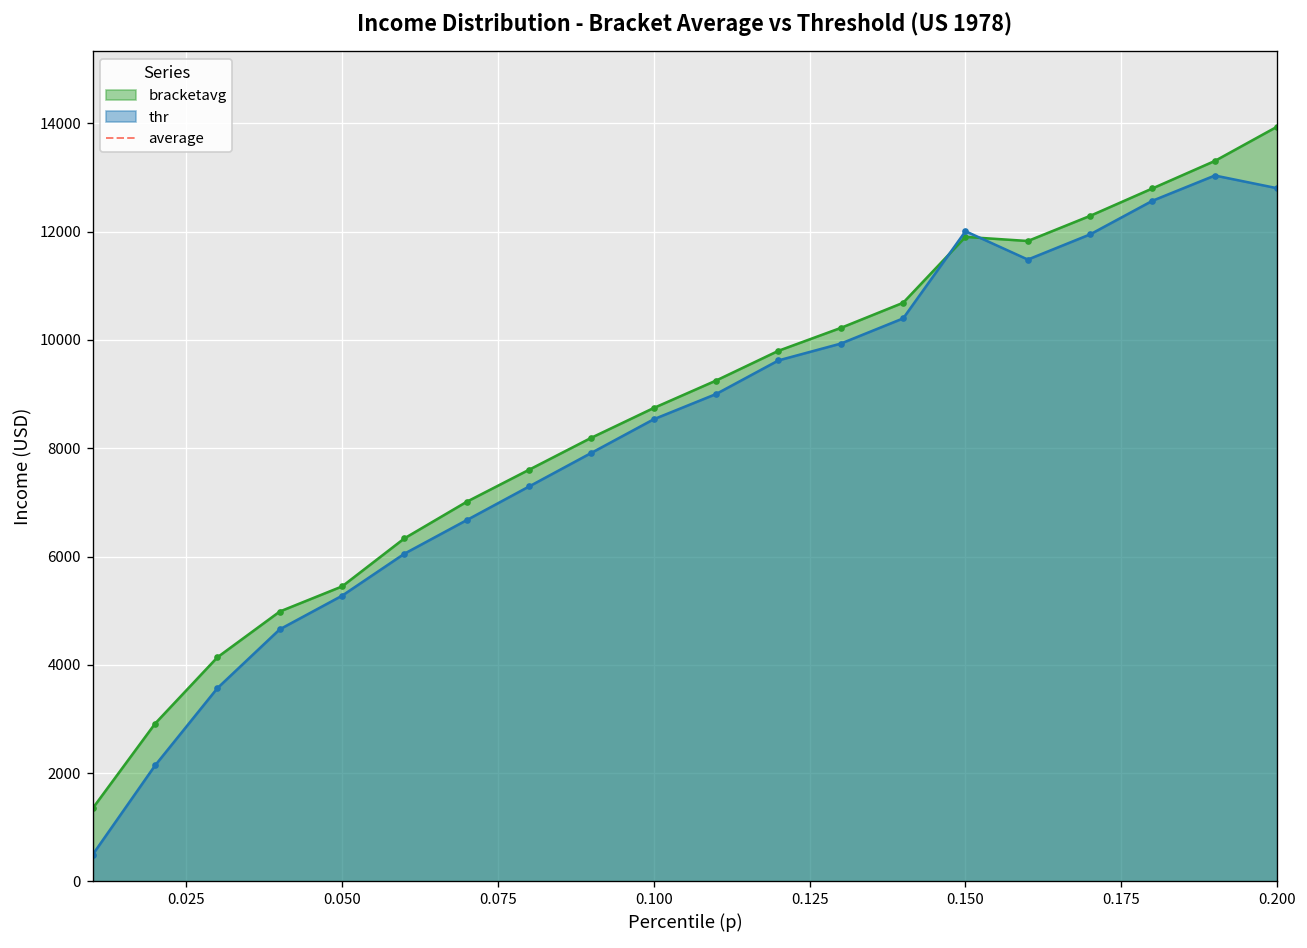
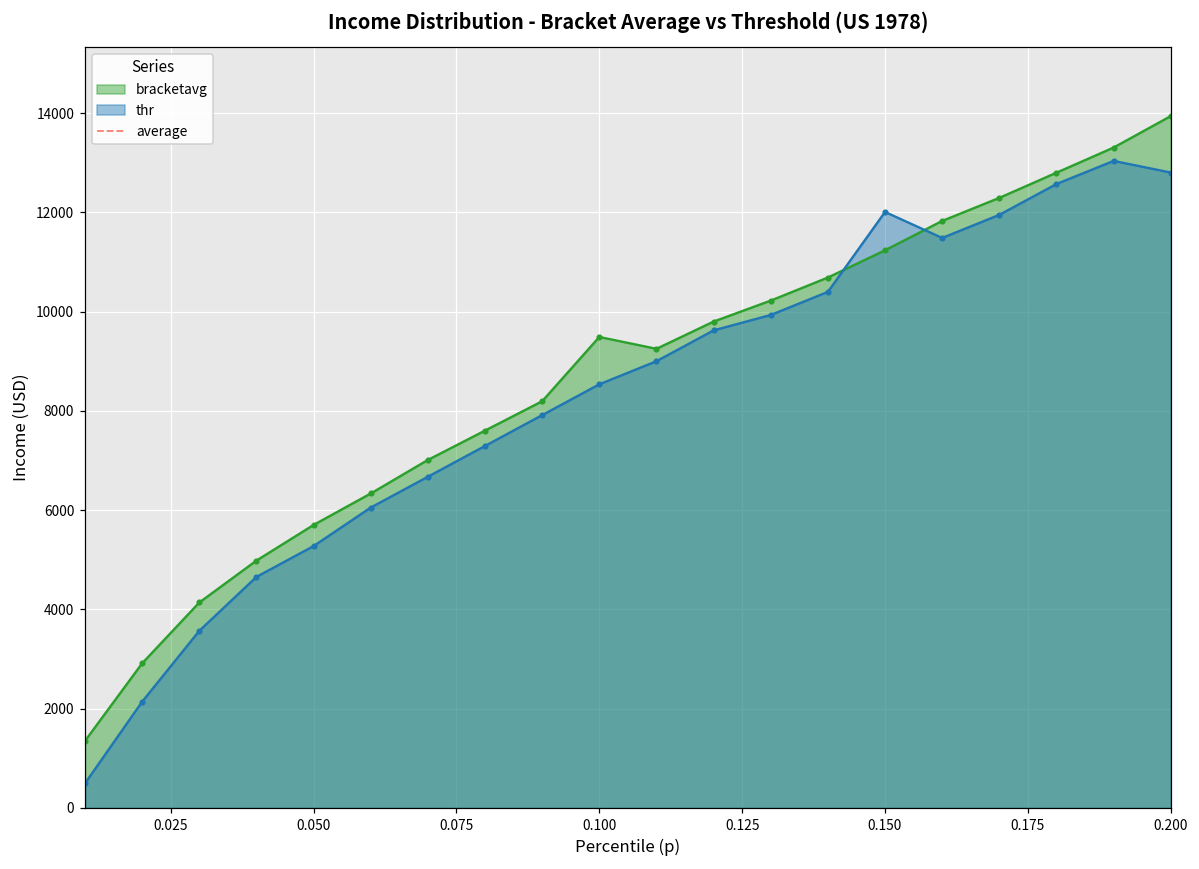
  {
    "bracketavg": {
-     "0.050": 5400,
-     "0.100": 8700,
-     "0.150": 11900,
+     "0.050": 5700,
+     "0.100": 9500,
+     "0.150": 11200,
      "0.200": 13900
    },
    "thr": {
      "0.050": 5300,
      "0.100": 8500,
      "0.150": 12000,
      "0.200": 12800
    }
  }
